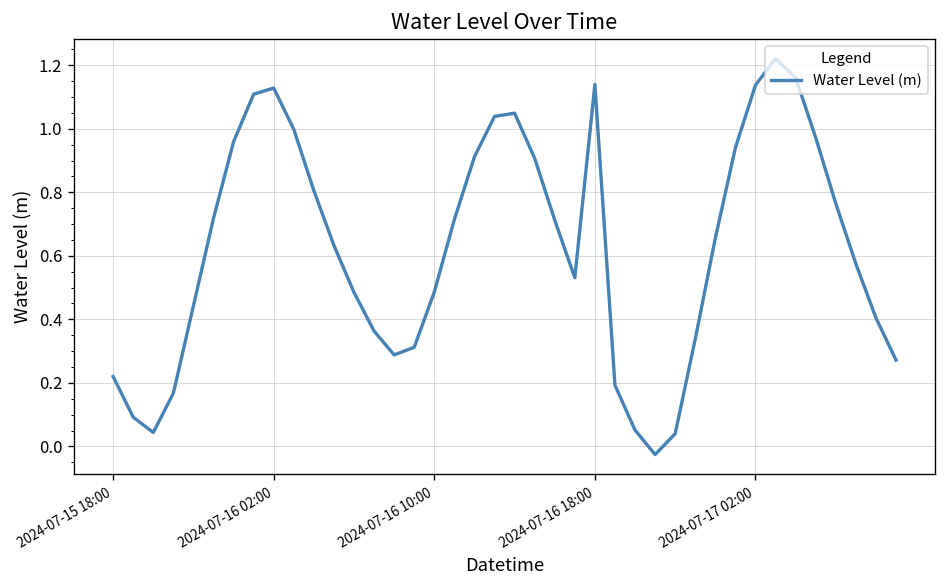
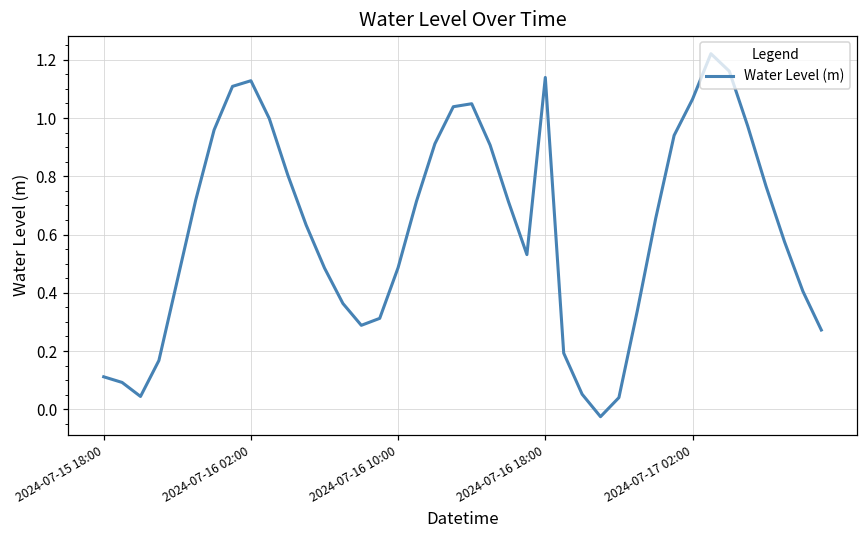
  {
-   "2024-07-15 18:00": 0.22,
+   "2024-07-15 18:00": 0.11,
    "2024-07-16 02:00": 1.13,
    "2024-07-16 10:00": 0.49,
    "2024-07-16 18:00": 1.14,
-   "2024-07-17 02:00": 1.14
+   "2024-07-17 02:00": 1.06
  }
